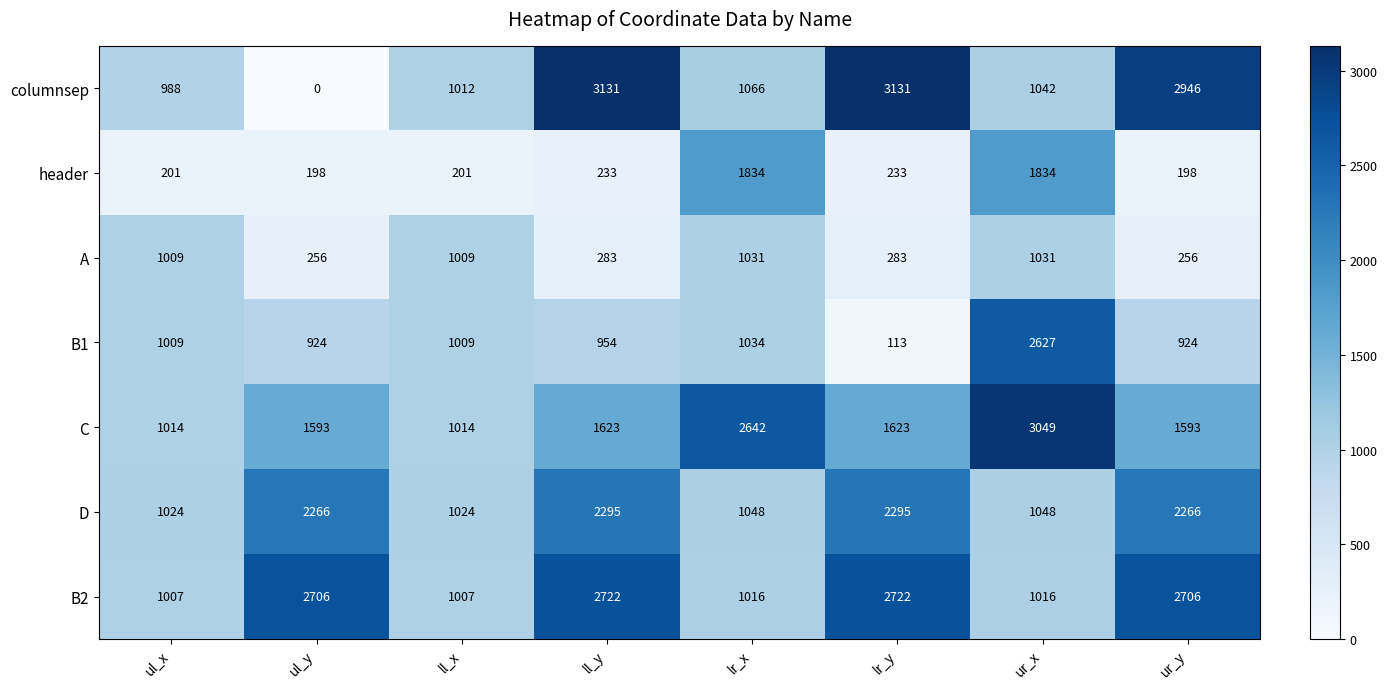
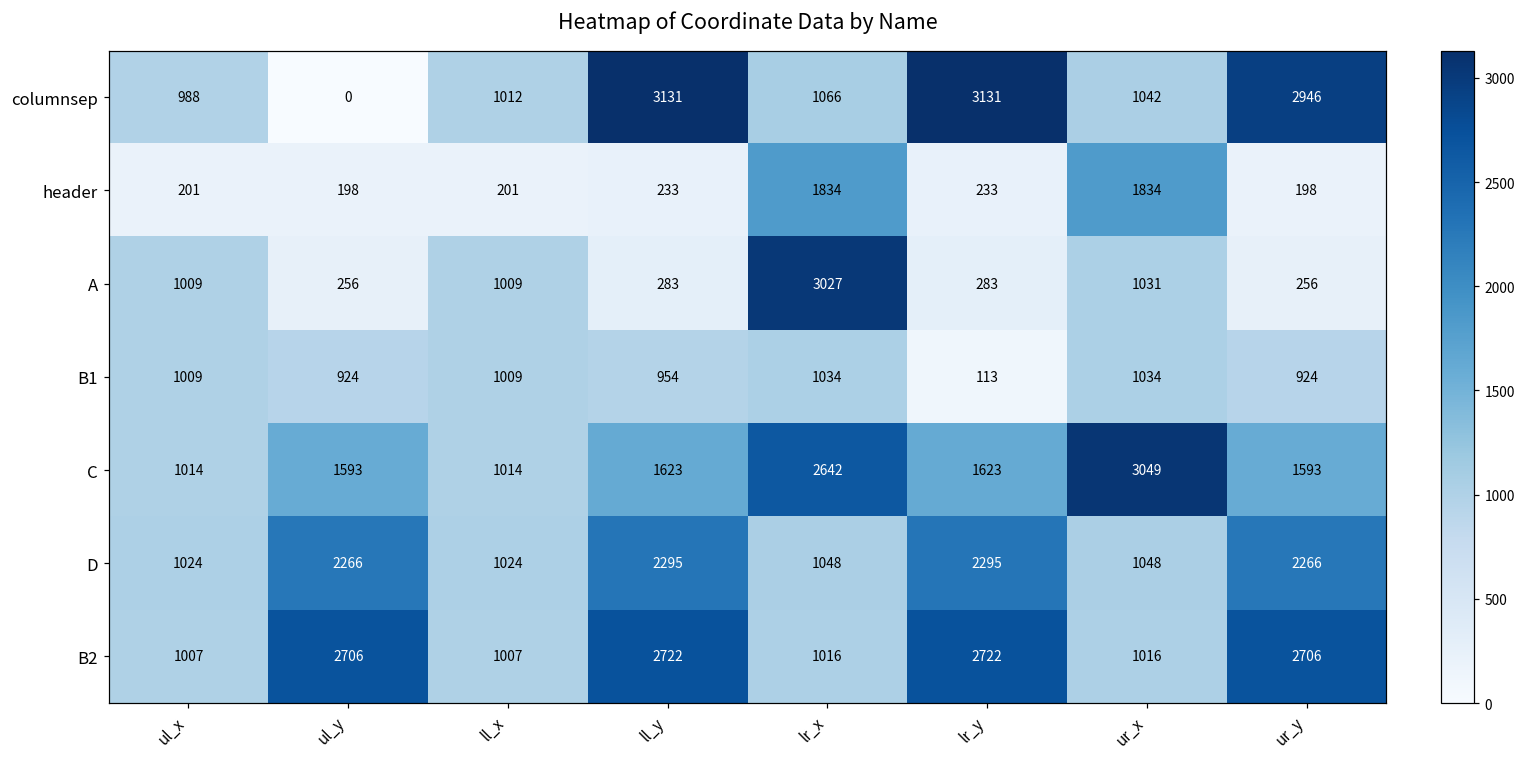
  {
    "columnsep": {
      "ul_x": 988,
      "ul_y": 0,
      "ll_x": 1012,
      "ll_y": 3131,
      "lr_x": 1066,
      "lr_y": 3131,
      "ur_x": 1042,
      "ur_y": 2946
    },
    "header": {
      "ul_x": 201,
      "ul_y": 198,
      "ll_x": 201,
      "ll_y": 233,
      "lr_x": 1834,
      "lr_y": 233,
      "ur_x": 1834,
      "ur_y": 198
    },
    "A": {
      "ul_x": 1009,
      "ul_y": 256,
      "ll_x": 1009,
      "ll_y": 283,
-     "lr_x": 1031,
+     "lr_x": 3027,
      "lr_y": 283,
      "ur_x": 1031,
      "ur_y": 256
    },
    "B1": {
      "ul_x": 1009,
      "ul_y": 924,
      "ll_x": 1009,
      "ll_y": 954,
      "lr_x": 1034,
      "lr_y": 113,
-     "ur_x": 2627,
+     "ur_x": 1034,
      "ur_y": 924
    },
    "C": {
      "ul_x": 1014,
      "ul_y": 1593,
      "ll_x": 1014,
      "ll_y": 1623,
      "lr_x": 2642,
      "lr_y": 1623,
      "ur_x": 3049,
      "ur_y": 1593
    },
    "D": {
      "ul_x": 1024,
      "ul_y": 2266,
      "ll_x": 1024,
      "ll_y": 2295,
      "lr_x": 1048,
      "lr_y": 2295,
      "ur_x": 1048,
      "ur_y": 2266
    },
    "B2": {
      "ul_x": 1007,
      "ul_y": 2706,
      "ll_x": 1007,
      "ll_y": 2722,
      "lr_x": 1016,
      "lr_y": 2722,
      "ur_x": 1016,
      "ur_y": 2706
    }
  }
